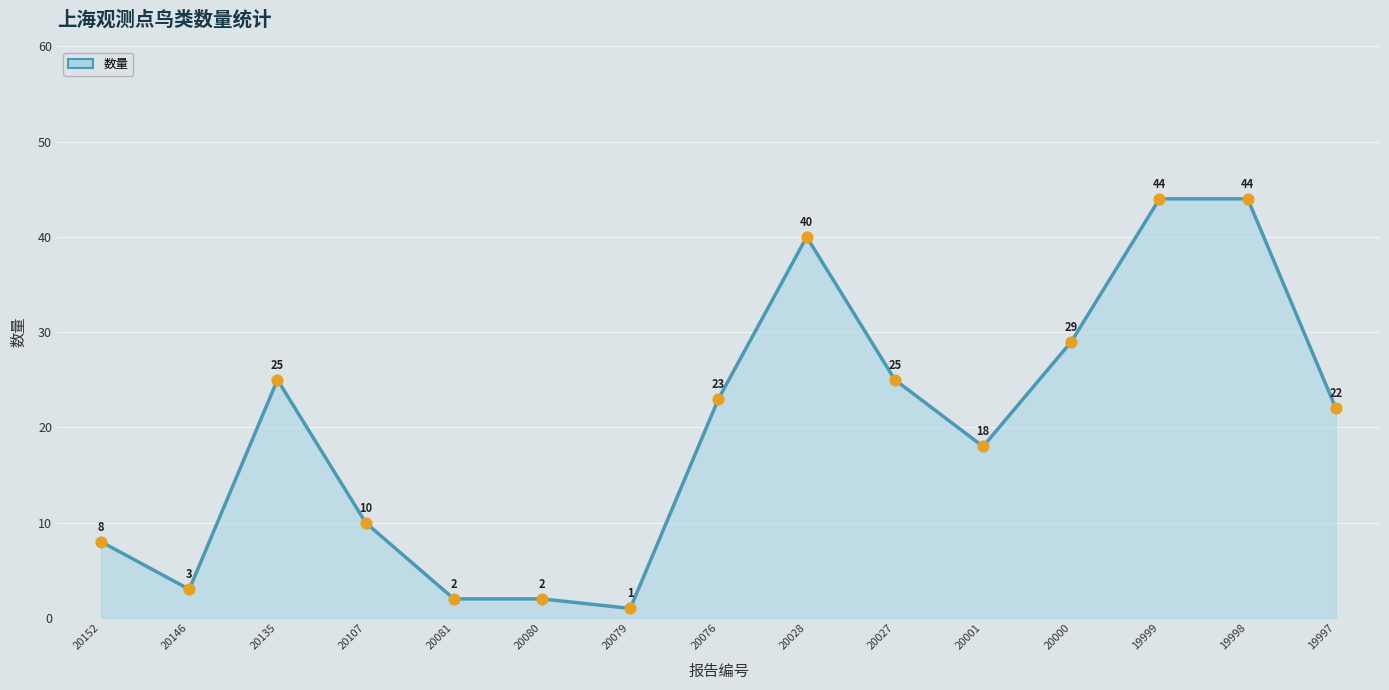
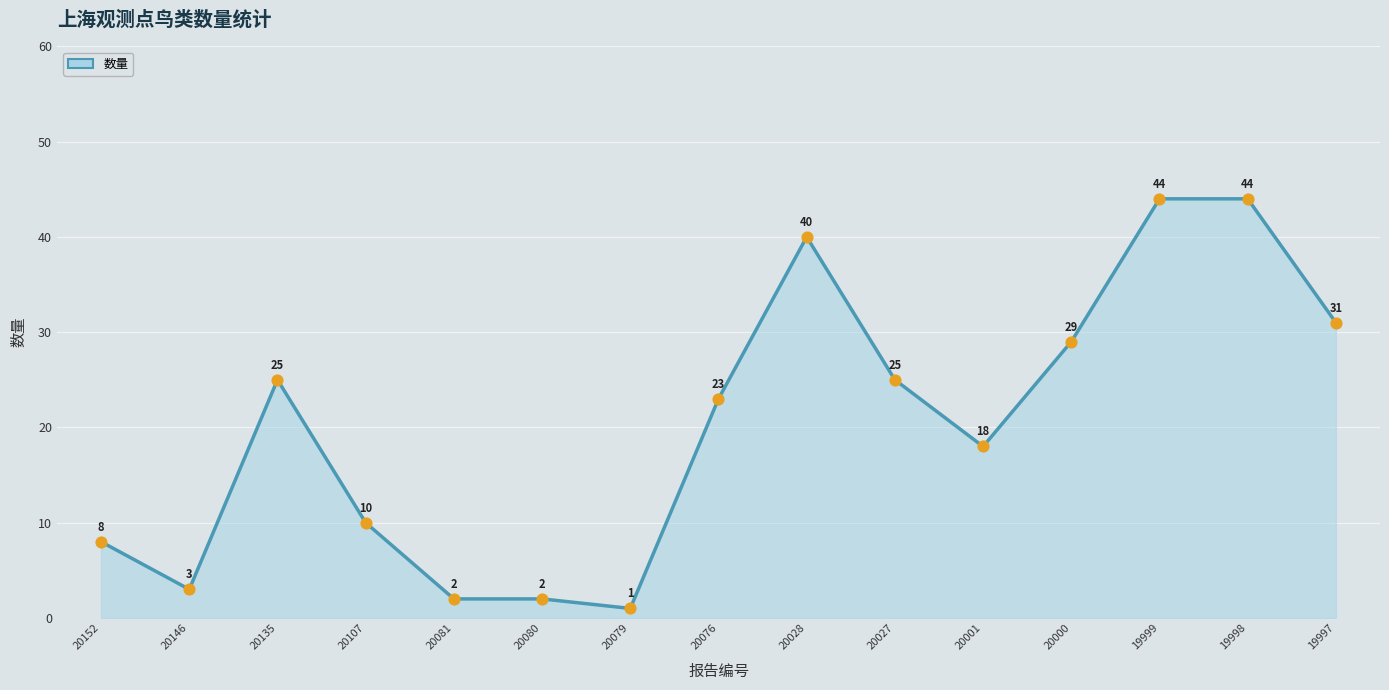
  {
    "数量": {
-     "19997": 22
+     "19997": 31
    }
  }
